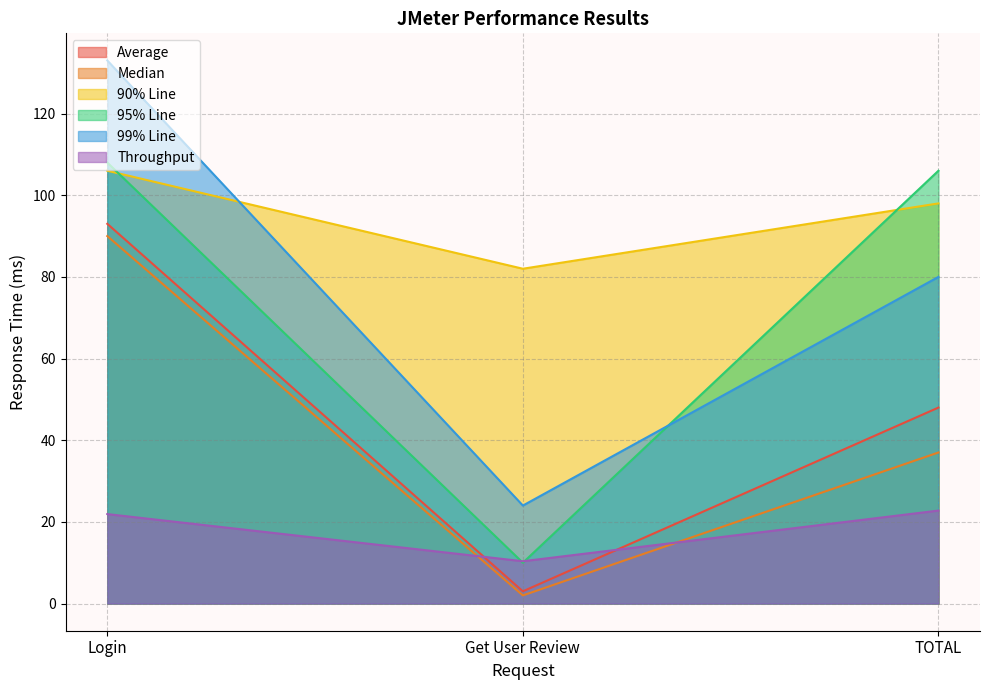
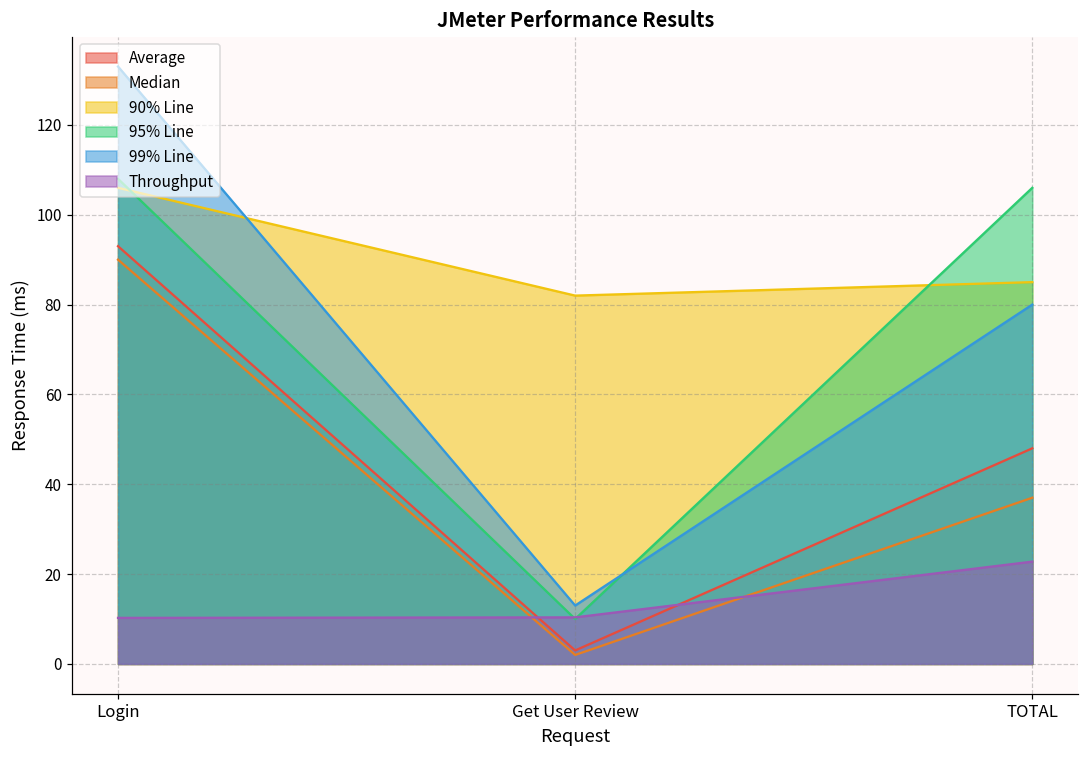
  {
    "90% Line": {
      "Login": 106,
      "Get User Review": 82,
-     "TOTAL": 98
+     "TOTAL": 85
    },
    "95% Line": {
      "TOTAL": 106
    },
    "99% Line": {
-     "Get User Review": 24,
+     "Get User Review": 13,
      "TOTAL": 80
    },
    "Throughput": {
-     "Login": 22,
+     "Login": 10,
      "TOTAL": 23
    }
  }
